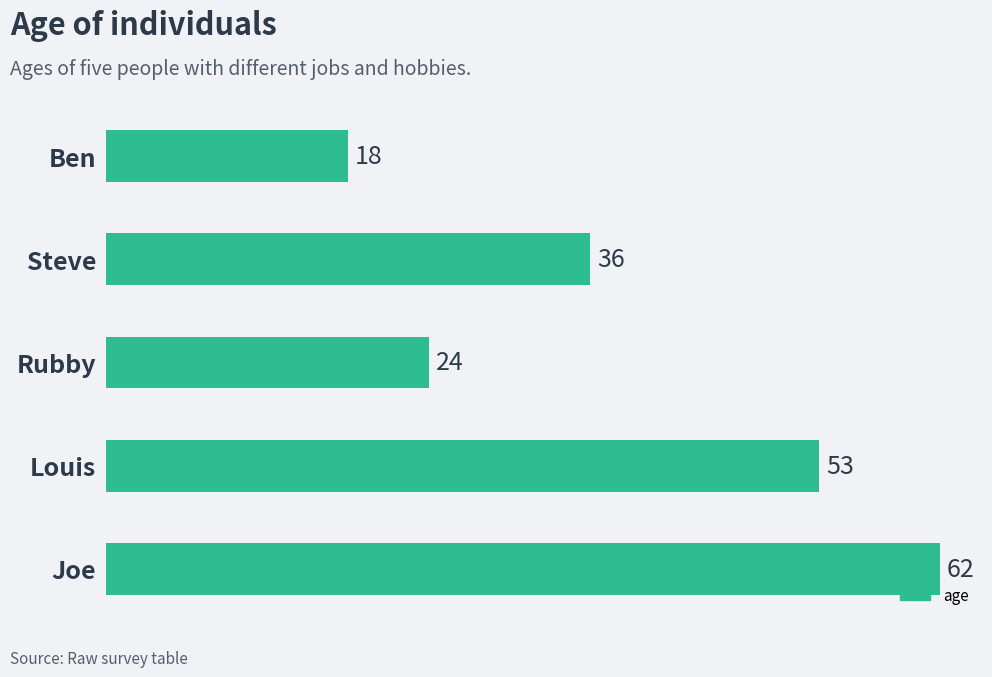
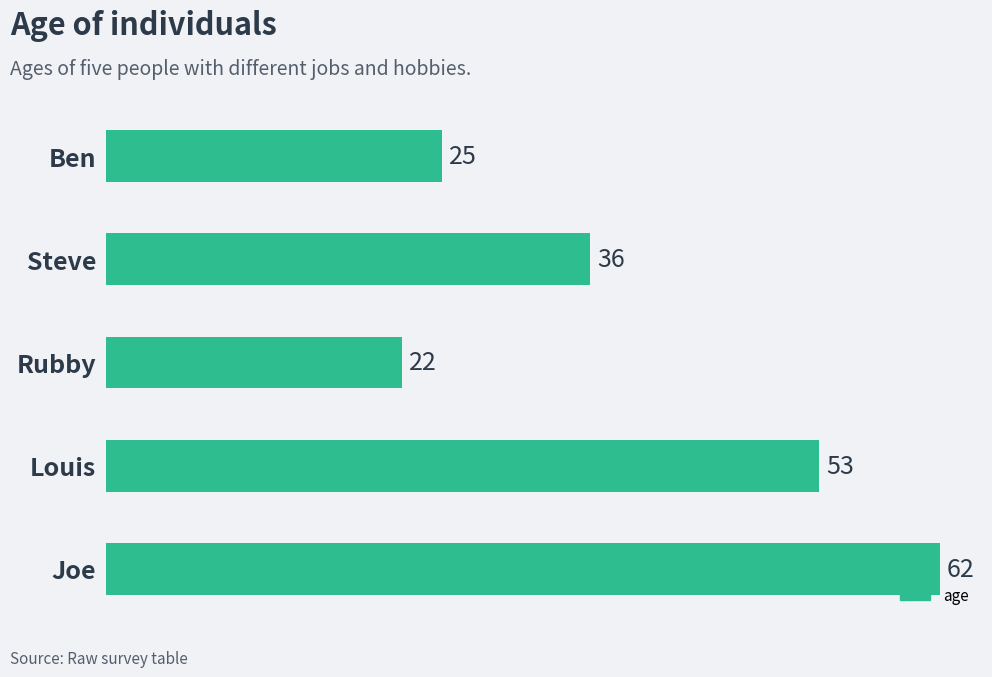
  {
-   "Ben": 18,
+   "Ben": 25,
    "Steve": 36,
-   "Rubby": 24,
+   "Rubby": 22,
    "Louis": 53,
    "Joe": 62
  }
